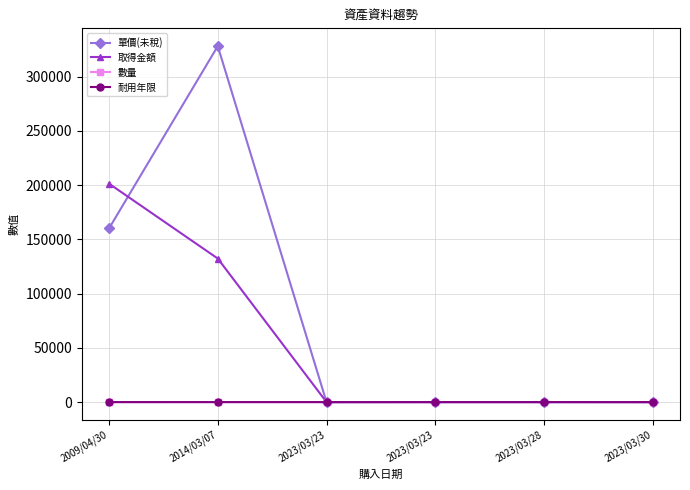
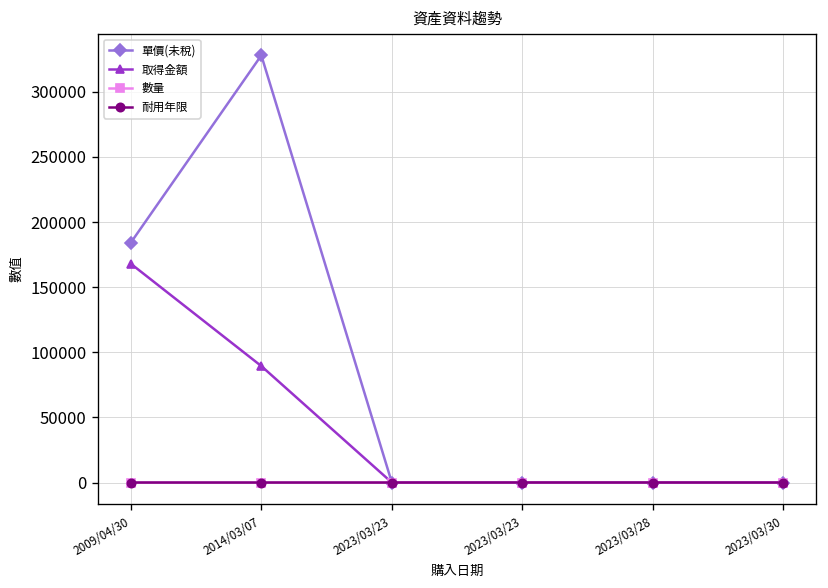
  {
    "單價(未稅)": {
-     "2009/04/30": 160000,
+     "2009/04/30": 184000,
      "2014/03/07": 328000
    },
    "取得金額": {
-     "2009/04/30": 201000,
-     "2014/03/07": 132000
+     "2009/04/30": 168000,
+     "2014/03/07": 89000
    },
    "耐用年限": {
      "2009/04/30": 0,
      "2014/03/07": 0
    }
  }
